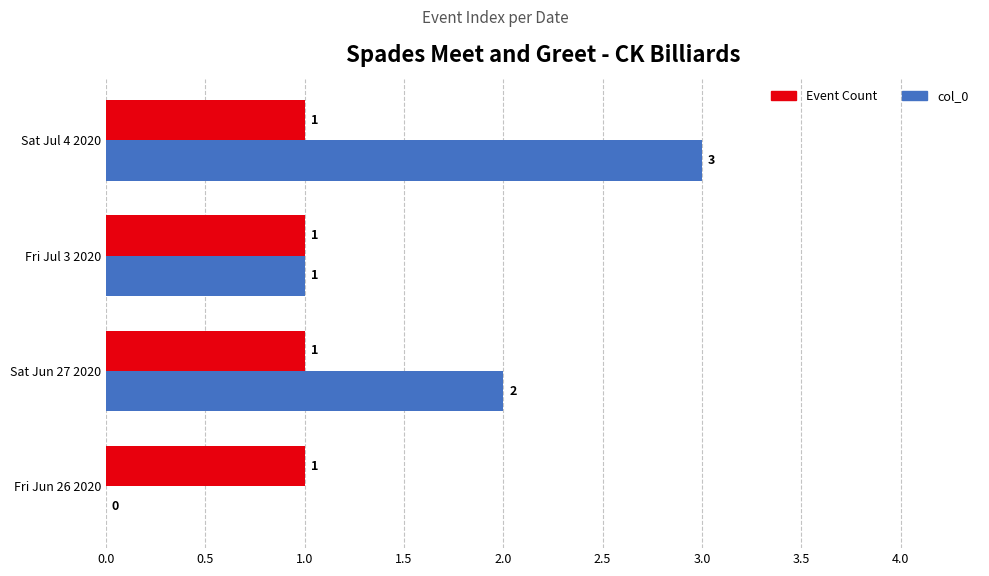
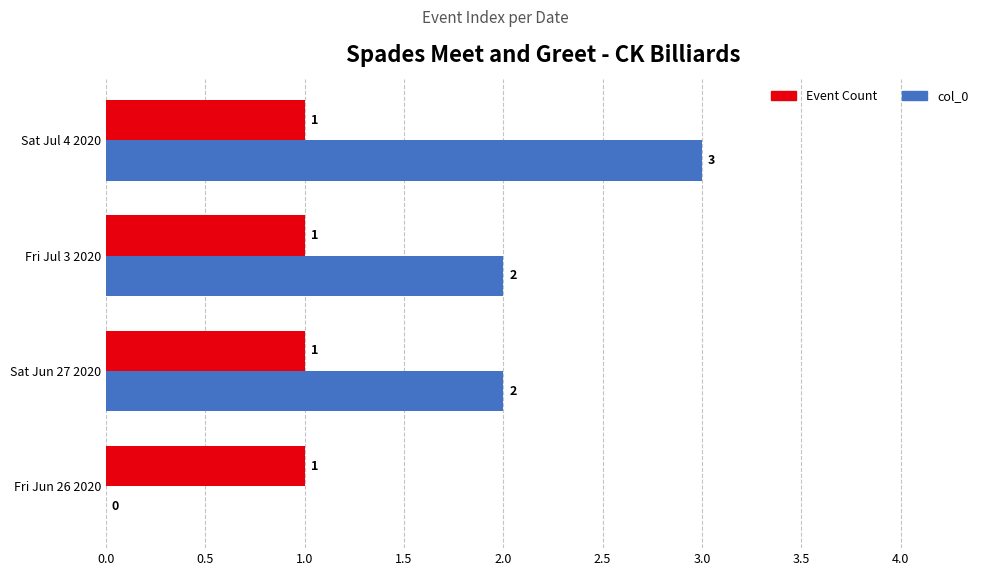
  {
    "Event Count": {
      "Sat Jul 4 2020": 1,
      "Fri Jul 3 2020": 1,
      "Sat Jun 27 2020": 1,
      "Fri Jun 26 2020": 1
    },
    "col_0": {
      "Sat Jul 4 2020": 3,
-     "Fri Jul 3 2020": 1,
+     "Fri Jul 3 2020": 2,
      "Sat Jun 27 2020": 2,
      "Fri Jun 26 2020": 0
    }
  }
